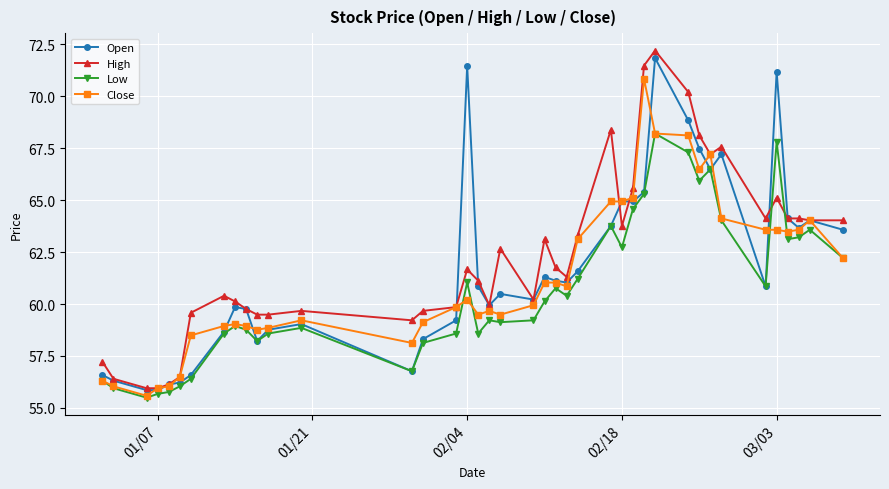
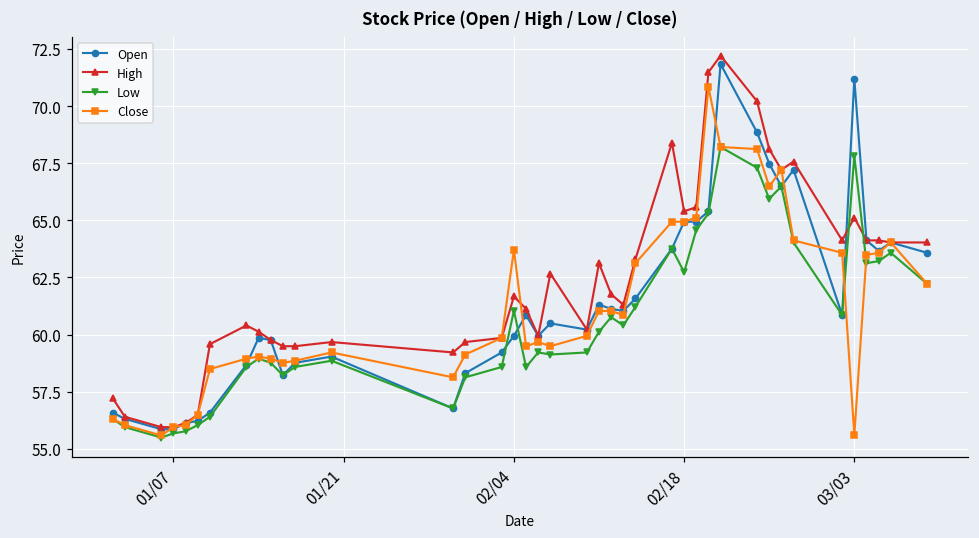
  {
    "Open": {
-     "02/04": 71.5,
+     "02/04": 59.9,
      "03/03": 71.2
    },
    "High": {
      "02/04": 61.7,
-     "02/18": 63.8,
+     "02/18": 65.4,
      "03/03": 65.1
    },
    "Low": {
      "01/07": 55.7,
      "02/04": 61.0,
      "02/18": 62.7,
      "03/03": 67.8
    },
    "Close": {
-     "02/04": 60.2,
-     "03/03": 63.6
+     "02/04": 63.7,
+     "03/03": 55.6
    }
  }
